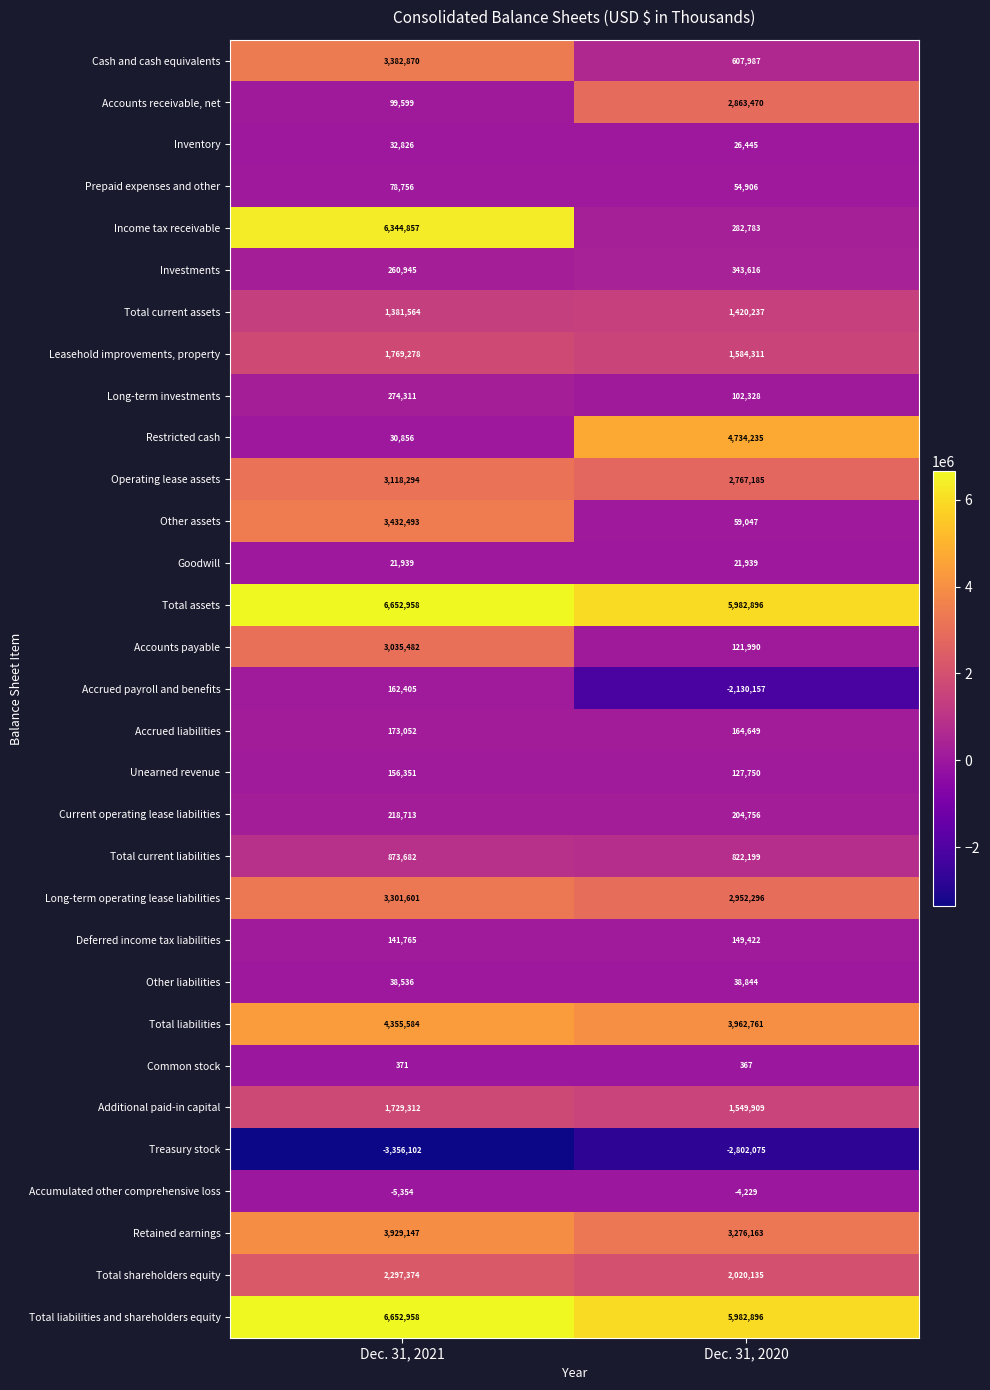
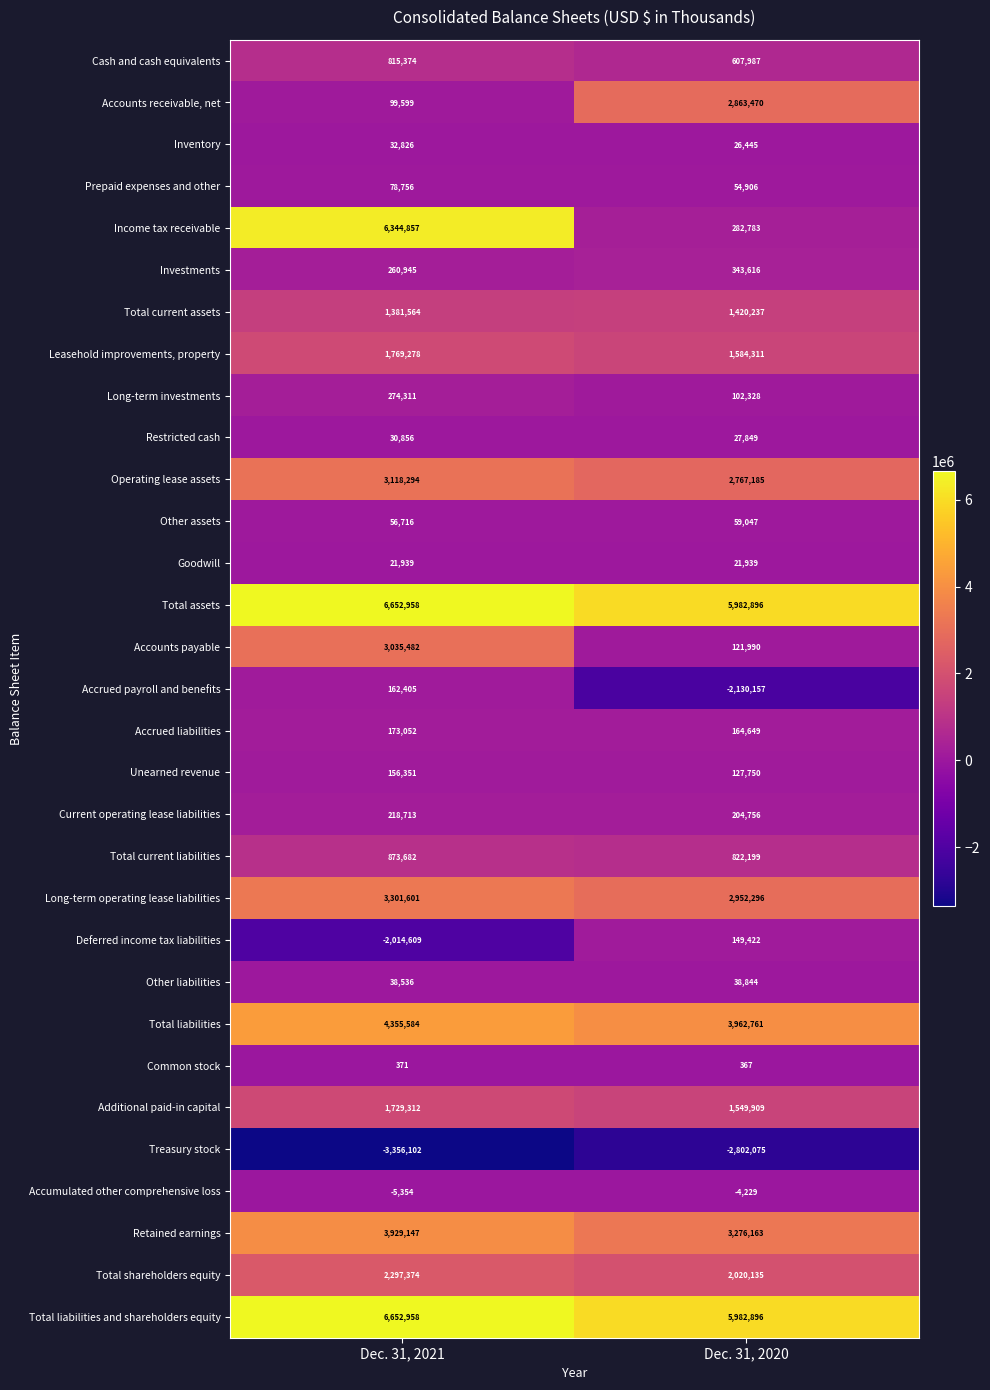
  {
    "Cash and cash equivalents": {
-     "Dec. 31, 2021": "3,382,870",
+     "Dec. 31, 2021": "815,374",
      "Dec. 31, 2020": "607,987"
    },
    "Accounts receivable, net": {
      "Dec. 31, 2021": "99,599",
      "Dec. 31, 2020": "2,863,470"
    },
    "Inventory": {
      "Dec. 31, 2021": "32,826",
      "Dec. 31, 2020": "26,445"
    },
    "Prepaid expenses and other": {
      "Dec. 31, 2021": "78,756",
      "Dec. 31, 2020": "54,906"
    },
    "Income tax receivable": {
      "Dec. 31, 2021": "6,344,857",
      "Dec. 31, 2020": "282,783"
    },
    "Investments": {
      "Dec. 31, 2021": "260,945",
      "Dec. 31, 2020": "343,616"
    },
    "Total current assets": {
      "Dec. 31, 2021": "1,381,564",
      "Dec. 31, 2020": "1,420,237"
    },
    "Leasehold improvements, property": {
      "Dec. 31, 2021": "1,769,278",
      "Dec. 31, 2020": "1,584,311"
    },
    "Long-term investments": {
      "Dec. 31, 2021": "274,311",
      "Dec. 31, 2020": "102,328"
    },
    "Restricted cash": {
      "Dec. 31, 2021": "30,856",
-     "Dec. 31, 2020": "4,734,235"
+     "Dec. 31, 2020": "27,849"
    },
    "Operating lease assets": {
      "Dec. 31, 2021": "3,118,294",
      "Dec. 31, 2020": "2,767,185"
    },
    "Other assets": {
-     "Dec. 31, 2021": "3,432,493",
+     "Dec. 31, 2021": "56,716",
      "Dec. 31, 2020": "59,047"
    },
    "Goodwill": {
      "Dec. 31, 2021": "21,939",
      "Dec. 31, 2020": "21,939"
    },
    "Total assets": {
      "Dec. 31, 2021": "6,652,958",
      "Dec. 31, 2020": "5,982,896"
    },
    "Accounts payable": {
      "Dec. 31, 2021": "3,035,482",
      "Dec. 31, 2020": "121,990"
    },
    "Accrued payroll and benefits": {
      "Dec. 31, 2021": "162,405",
      "Dec. 31, 2020": "-2,130,157"
    },
    "Accrued liabilities": {
      "Dec. 31, 2021": "173,052",
      "Dec. 31, 2020": "164,649"
    },
    "Unearned revenue": {
      "Dec. 31, 2021": "156,351",
      "Dec. 31, 2020": "127,750"
    },
    "Current operating lease liabilities": {
      "Dec. 31, 2021": "218,713",
      "Dec. 31, 2020": "204,756"
    },
    "Total current liabilities": {
      "Dec. 31, 2021": "873,682",
      "Dec. 31, 2020": "822,199"
    },
    "Long-term operating lease liabilities": {
      "Dec. 31, 2021": "3,301,601",
      "Dec. 31, 2020": "2,952,296"
    },
    "Deferred income tax liabilities": {
-     "Dec. 31, 2021": "141,765",
+     "Dec. 31, 2021": "-2,014,609",
      "Dec. 31, 2020": "149,422"
    },
    "Other liabilities": {
      "Dec. 31, 2021": "38,536",
      "Dec. 31, 2020": "38,844"
    },
    "Total liabilities": {
      "Dec. 31, 2021": "4,355,584",
      "Dec. 31, 2020": "3,962,761"
    },
    "Common stock": {
      "Dec. 31, 2021": "371",
      "Dec. 31, 2020": "367"
    },
    "Additional paid-in capital": {
      "Dec. 31, 2021": "1,729,312",
      "Dec. 31, 2020": "1,549,909"
    },
    "Treasury stock": {
      "Dec. 31, 2021": "-3,356,102",
      "Dec. 31, 2020": "-2,802,075"
    },
    "Accumulated other comprehensive loss": {
      "Dec. 31, 2021": "-5,354",
      "Dec. 31, 2020": "-4,229"
    },
    "Retained earnings": {
      "Dec. 31, 2021": "3,929,147",
      "Dec. 31, 2020": "3,276,163"
    },
    "Total shareholders equity": {
      "Dec. 31, 2021": "2,297,374",
      "Dec. 31, 2020": "2,020,135"
    },
    "Total liabilities and shareholders equity": {
      "Dec. 31, 2021": "6,652,958",
      "Dec. 31, 2020": "5,982,896"
    }
  }
